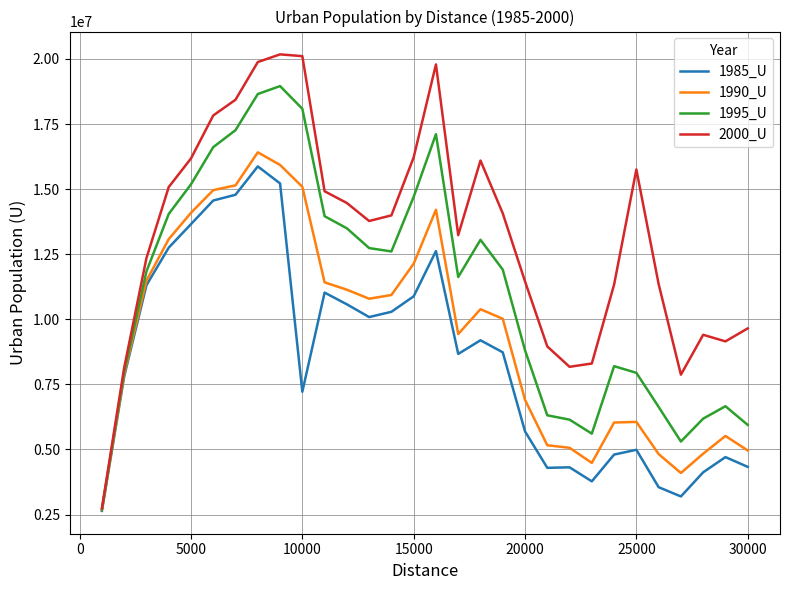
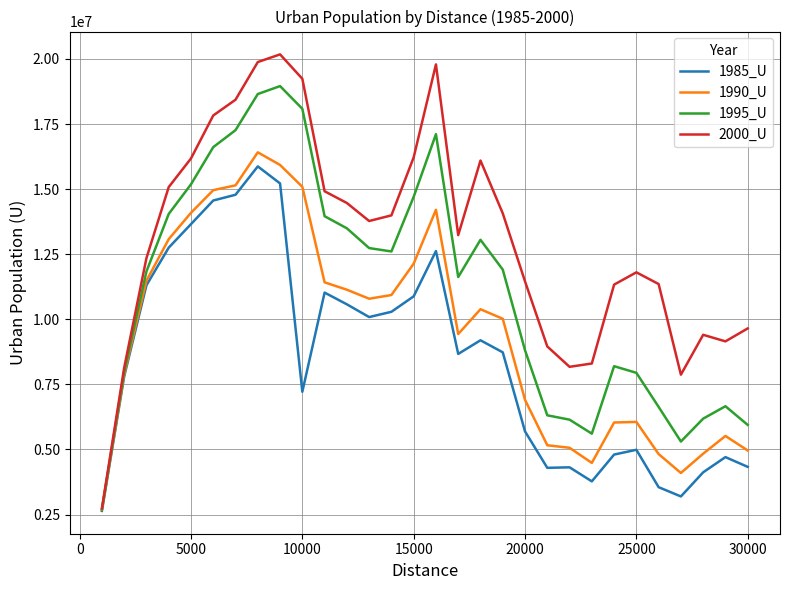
  {
    "1985_U": {
      "5000": 13700000,
      "10000": 7200000,
      "15000": 10900000,
      "20000": 5700000,
      "25000": 5000000,
      "30000": 4300000
    },
    "1990_U": {
      "5000": 14100000,
      "10000": 15100000,
      "15000": 12100000,
      "20000": 6900000,
      "25000": 6100000,
      "30000": 5000000
    },
    "1995_U": {
      "5000": 15200000,
      "10000": 18100000,
      "15000": 14700000,
      "20000": 8800000,
      "25000": 7900000,
      "30000": 5900000
    },
    "2000_U": {
      "5000": 16200000,
-     "10000": 20100000,
+     "10000": 19200000,
      "15000": 16200000,
      "20000": 11500000,
-     "25000": 15800000,
+     "25000": 11800000,
      "30000": 9600000
    }
  }
